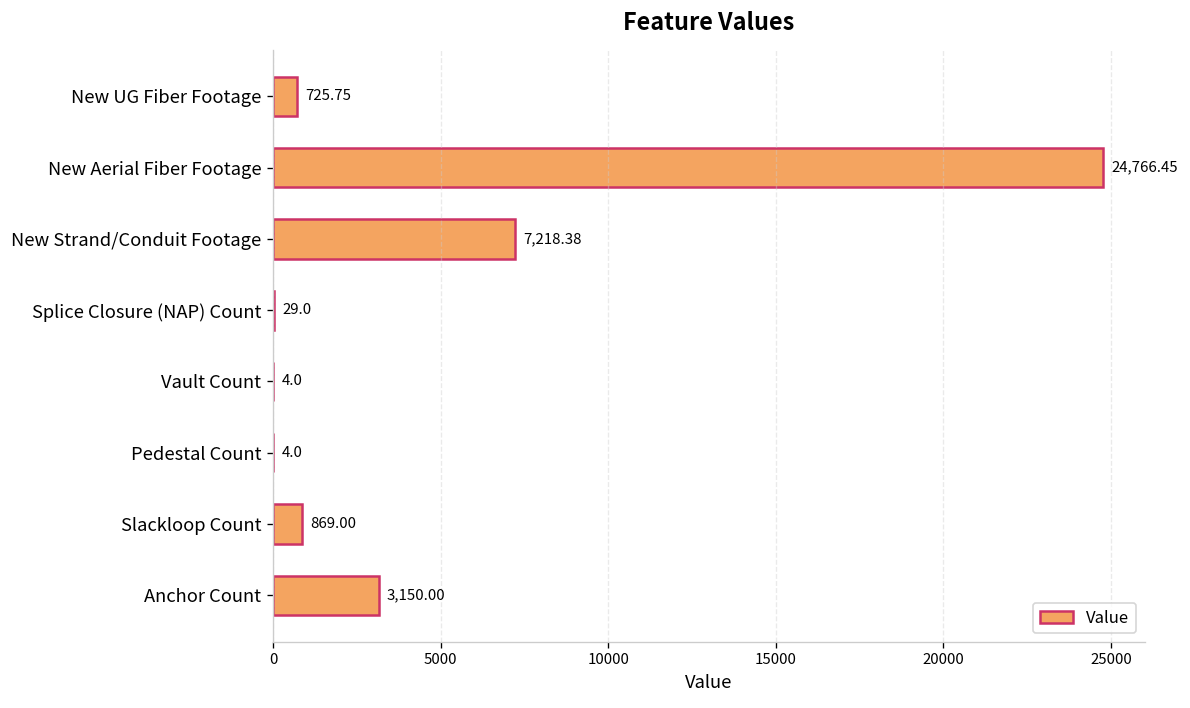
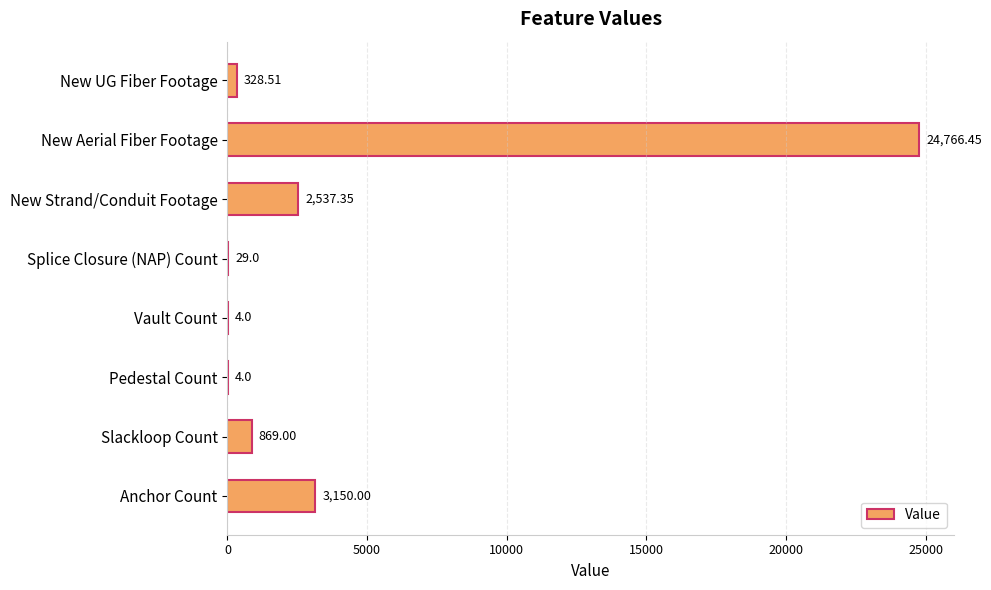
  {
-   "New UG Fiber Footage": "725.75",
+   "New UG Fiber Footage": "328.51",
    "New Aerial Fiber Footage": "24,766.45",
-   "New Strand/Conduit Footage": "7,218.38",
+   "New Strand/Conduit Footage": "2,537.35",
    "Splice Closure (NAP) Count": "29.0",
    "Vault Count": "4.0",
    "Pedestal Count": "4.0",
    "Slackloop Count": "869.00",
    "Anchor Count": "3,150.00"
  }
